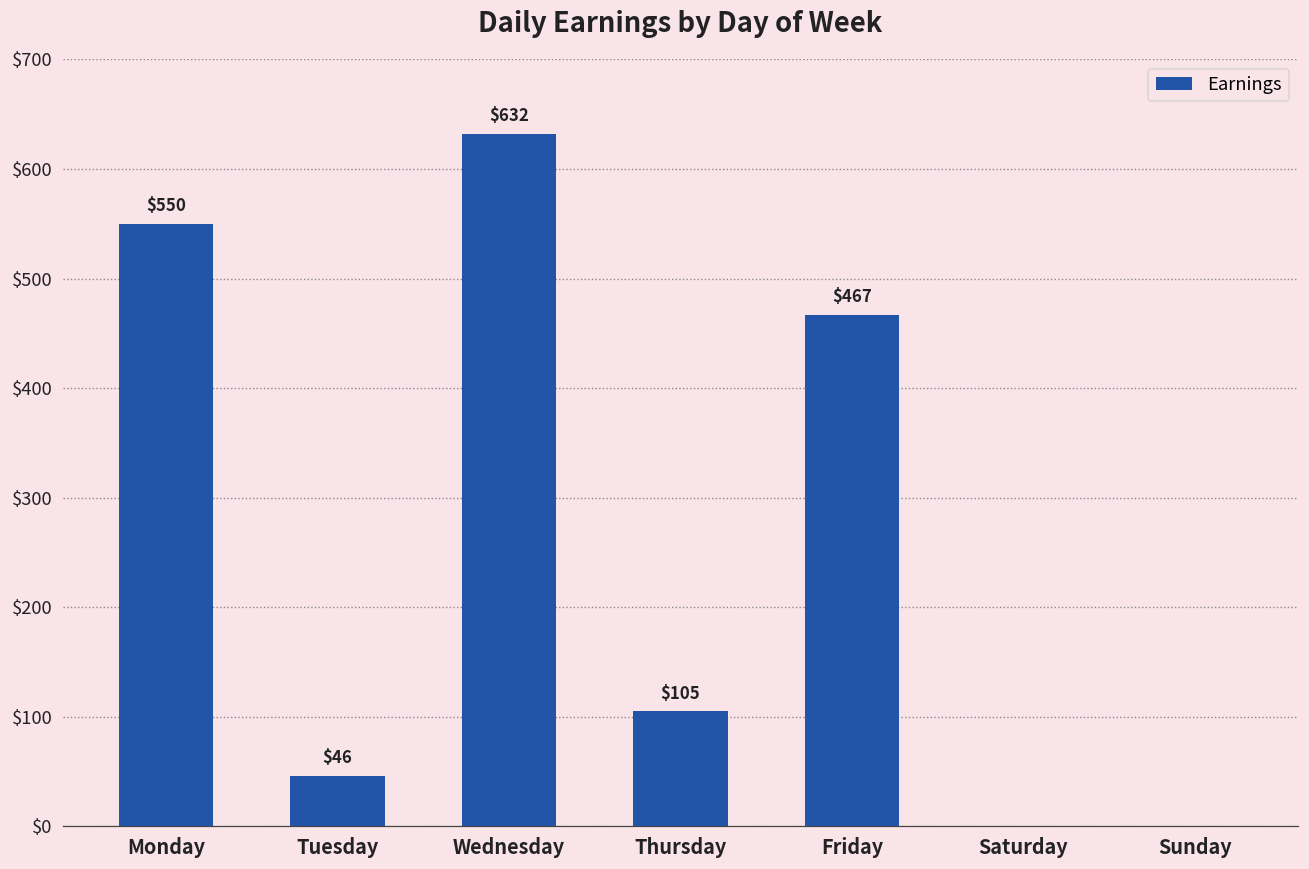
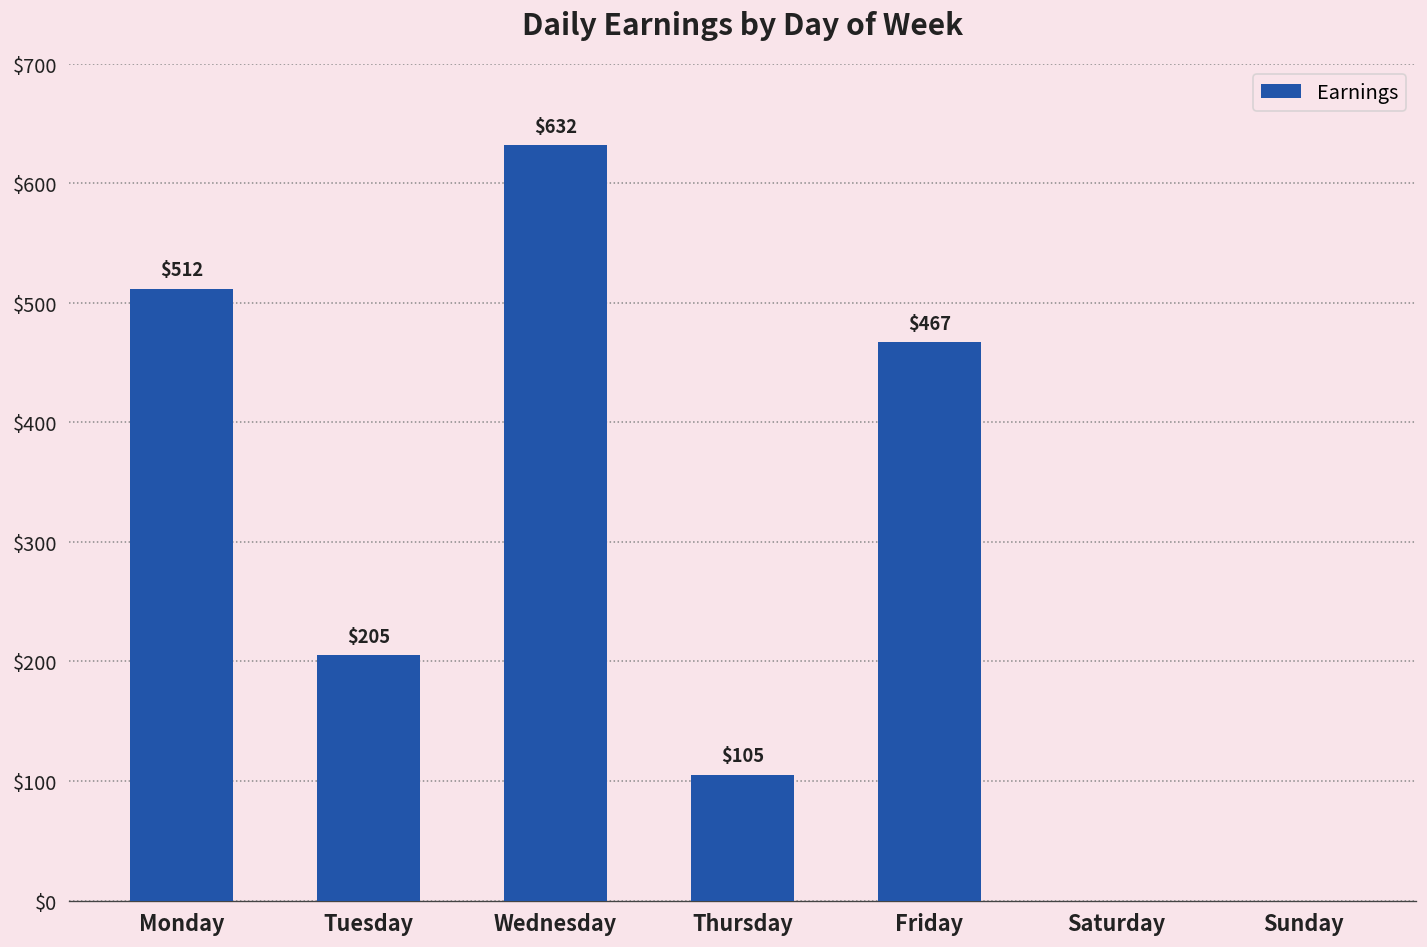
  {
-   "Monday": "$550",
-   "Tuesday": "$46",
+   "Monday": "$512",
+   "Tuesday": "$205",
    "Wednesday": "$632",
    "Thursday": "$105",
    "Friday": "$467"
  }
